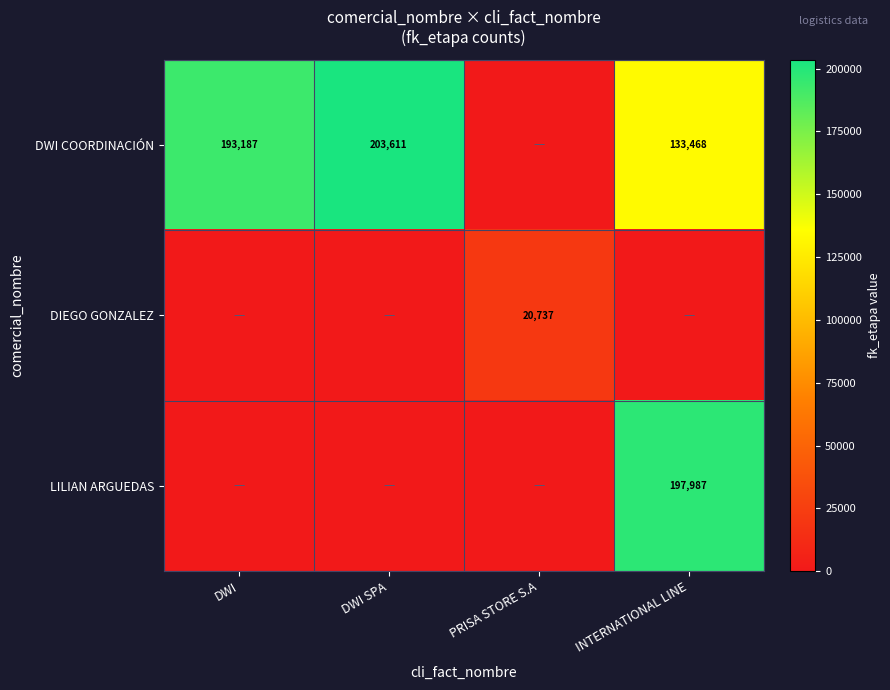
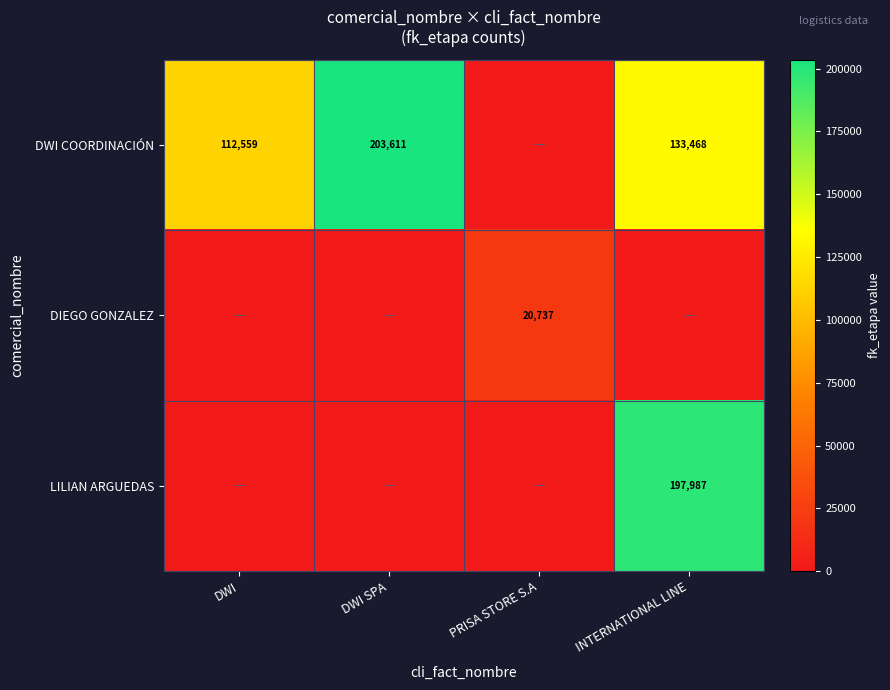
  {
    "DWI COORDINACIÓN": {
-     "DWI": "193,187",
+     "DWI": "112,559",
      "DWI SPA": "203,611",
      "INTERNATIONAL LINE": "133,468"
    },
    "DIEGO GONZALEZ": {
      "PRISA STORE S.A": "20,737"
    },
    "LILIAN ARGUEDAS": {
      "INTERNATIONAL LINE": "197,987"
    }
  }
